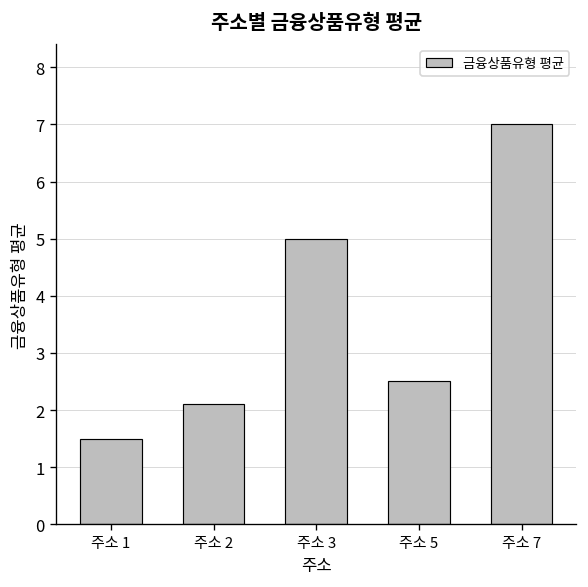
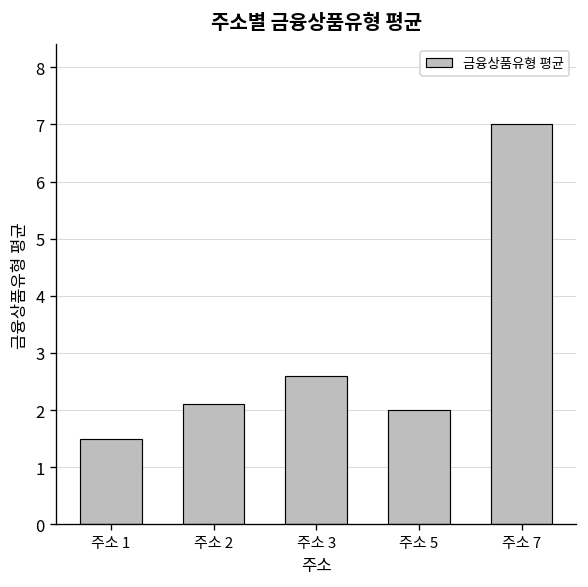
  {
    "주소 1": 1.5,
    "주소 2": 2.1,
-   "주소 3": 5.0,
-   "주소 5": 2.5,
+   "주소 3": 2.6,
+   "주소 5": 2.0,
    "주소 7": 7.0
  }
